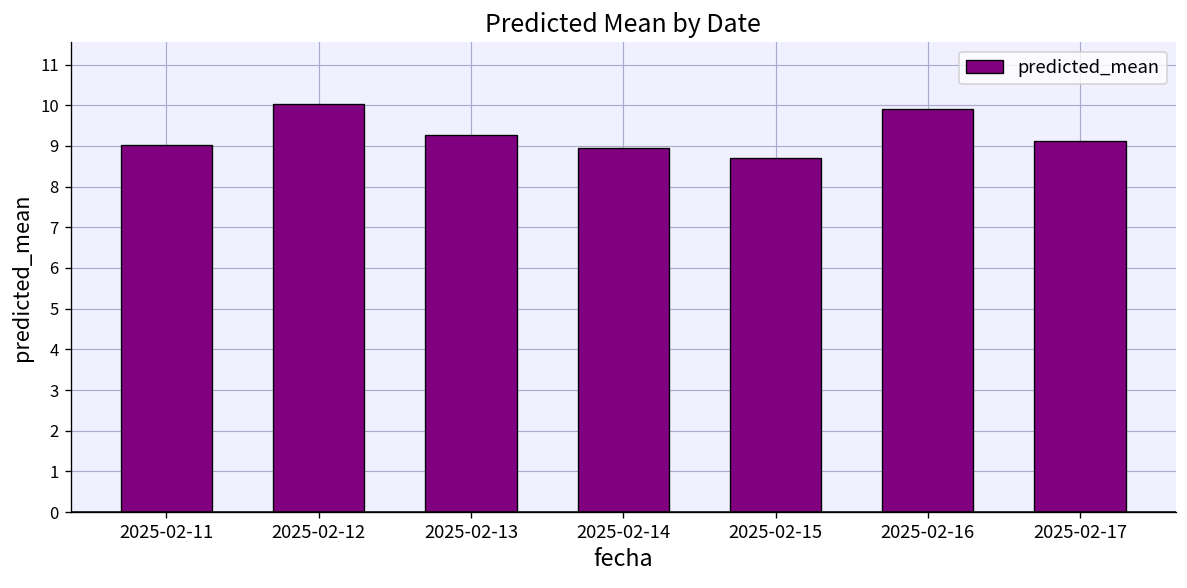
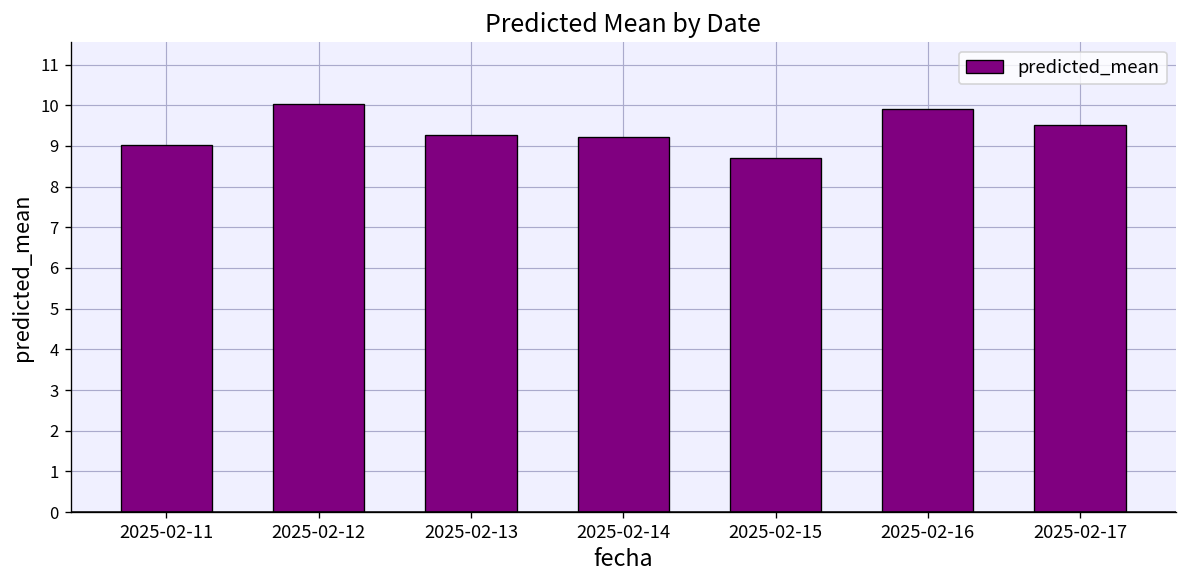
  {
    "2025-02-11": 9.0,
    "2025-02-12": 10.0,
    "2025-02-13": 9.3,
-   "2025-02-14": 9.0,
+   "2025-02-14": 9.2,
    "2025-02-15": 8.7,
    "2025-02-16": 9.9,
-   "2025-02-17": 9.1
+   "2025-02-17": 9.5
  }
